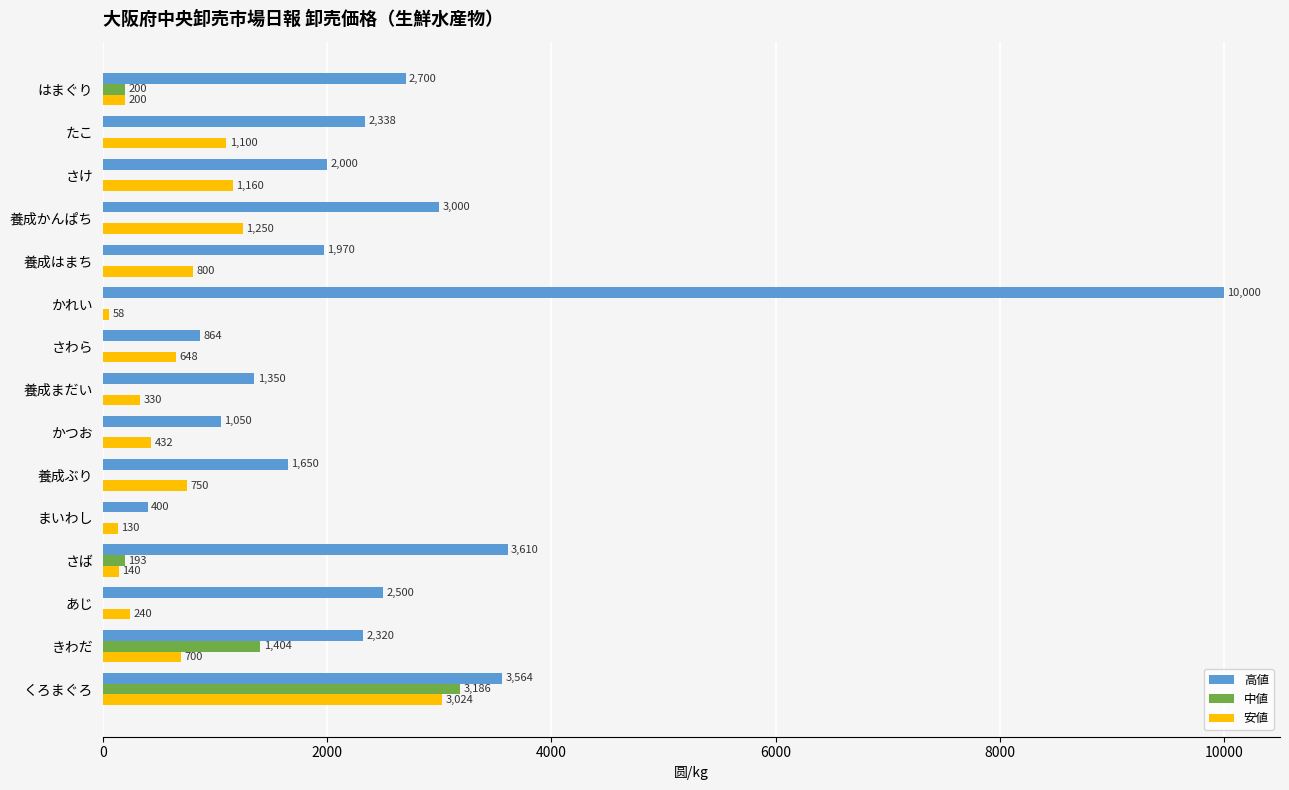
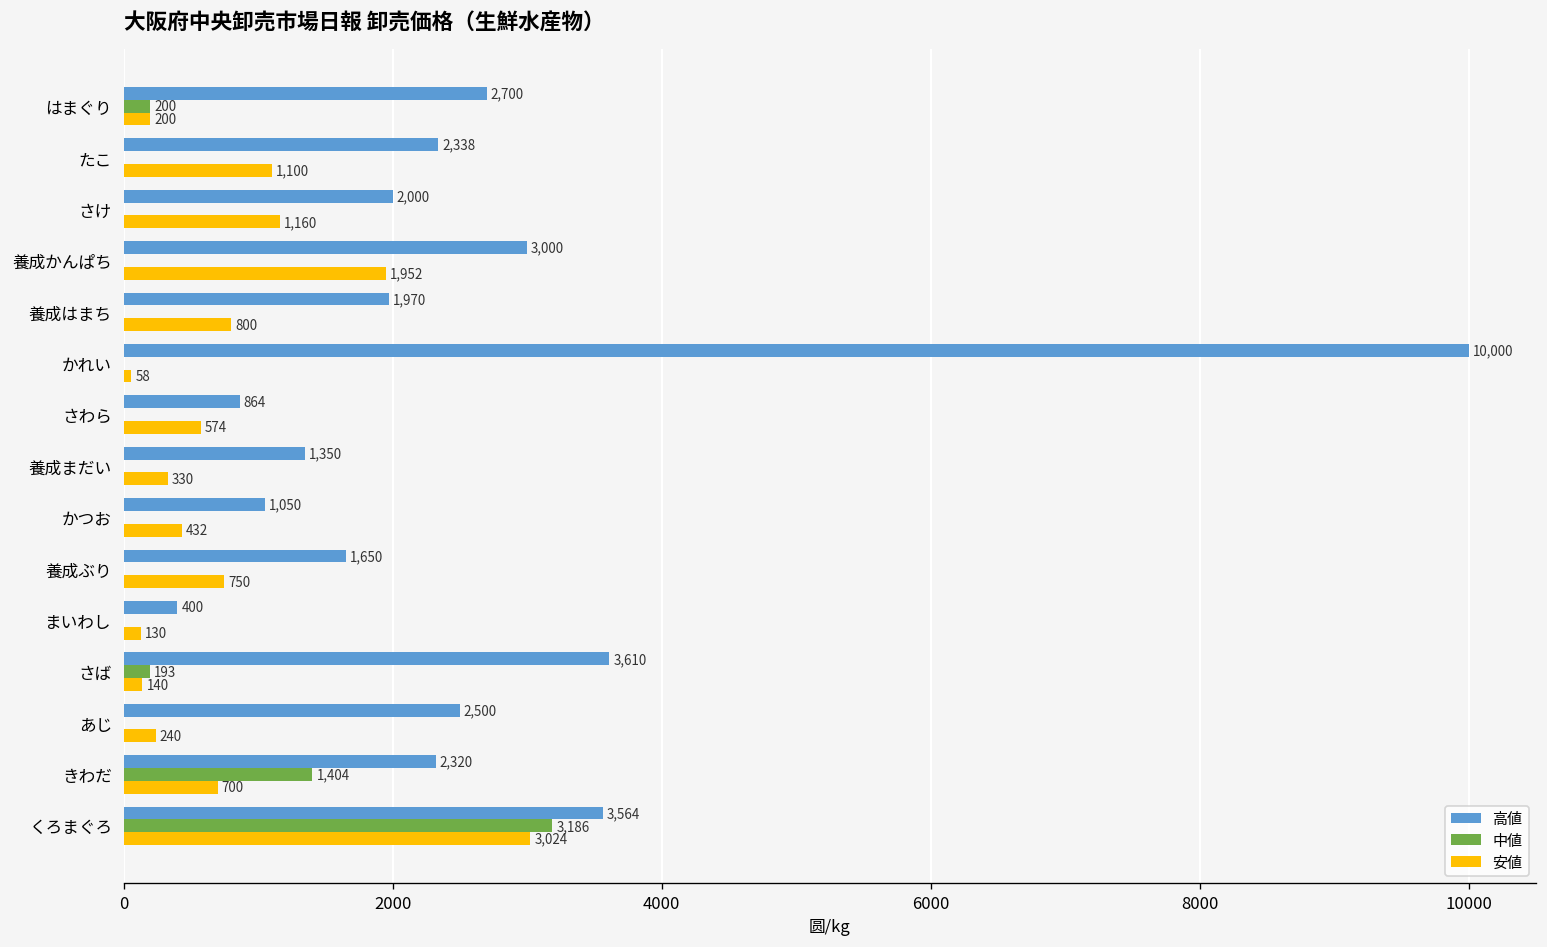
  {
    "高値": {
      "はまぐり": "2,700",
      "たこ": "2,338",
      "さけ": "2,000",
      "養成かんぱち": "3,000",
      "養成はまち": "1,970",
      "かれい": "10,000",
      "さわら": "864",
      "養成まだい": "1,350",
      "かつお": "1,050",
      "養成ぶり": "1,650",
      "まいわし": "400",
      "さば": "3,610",
      "あじ": "2,500",
      "きわだ": "2,320",
      "くろまぐろ": "3,564"
    },
    "中値": {
      "はまぐり": "200",
      "さば": "193",
      "きわだ": "1,404",
      "くろまぐろ": "3,186"
    },
    "安値": {
      "はまぐり": "200",
      "たこ": "1,100",
      "さけ": "1,160",
-     "養成かんぱち": "1,250",
+     "養成かんぱち": "1,952",
      "養成はまち": "800",
      "かれい": "58",
-     "さわら": "648",
+     "さわら": "574",
      "養成まだい": "330",
      "かつお": "432",
      "養成ぶり": "750",
      "まいわし": "130",
      "さば": "140",
      "あじ": "240",
      "きわだ": "700",
      "くろまぐろ": "3,024"
    }
  }
